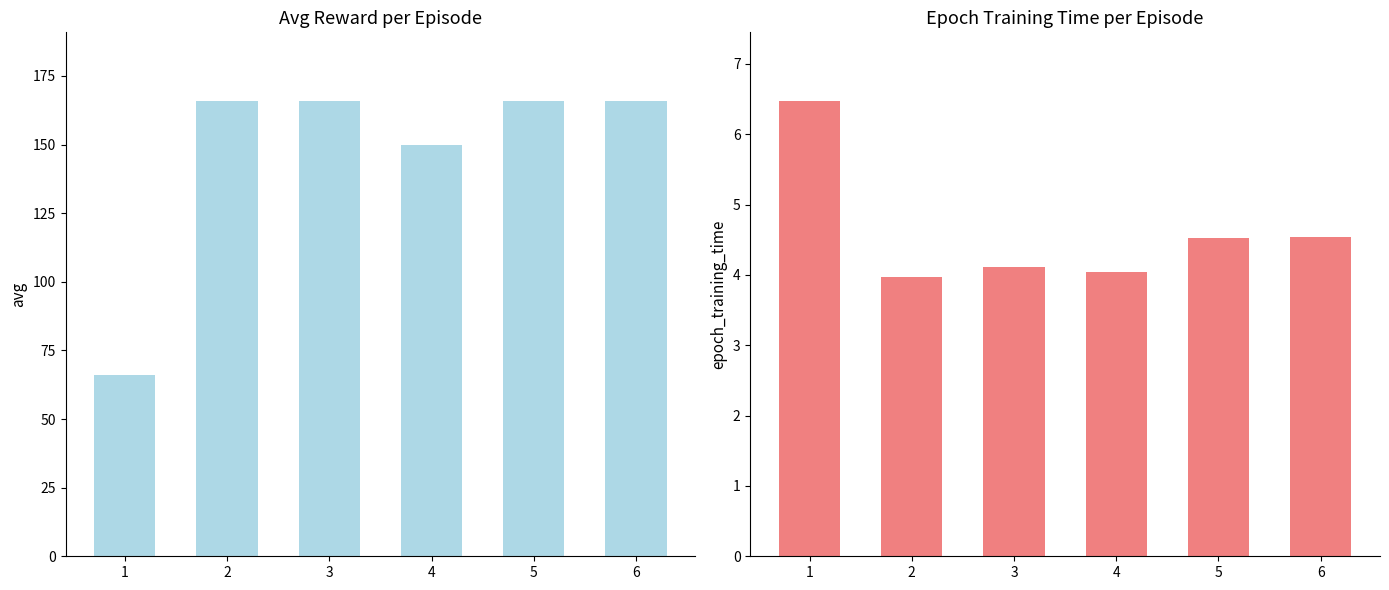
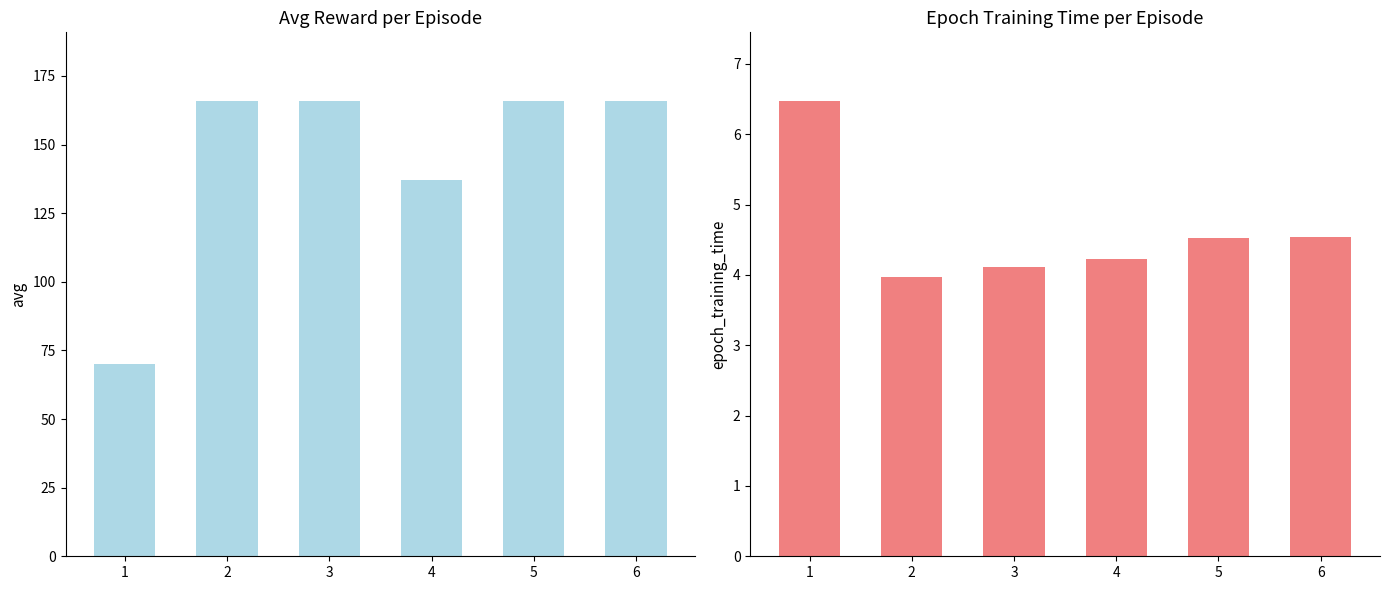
  {
    "Avg Reward per Episode": {
-     "1": 66,
+     "1": 70,
      "2": 166,
      "3": 166,
-     "4": 150,
+     "4": 137,
      "5": 166,
      "6": 166
    },
    "Epoch Training Time per Episode": {
      "1": 6.5,
      "2": 4.0,
      "3": 4.1,
-     "4": 4.0,
+     "4": 4.2,
      "5": 4.5,
      "6": 4.5
    }
  }
